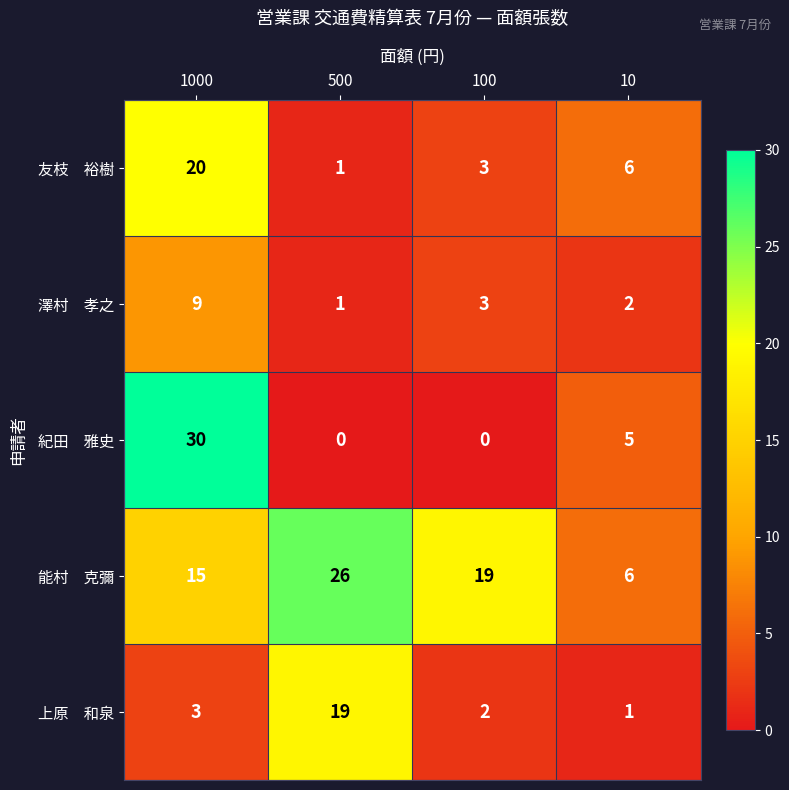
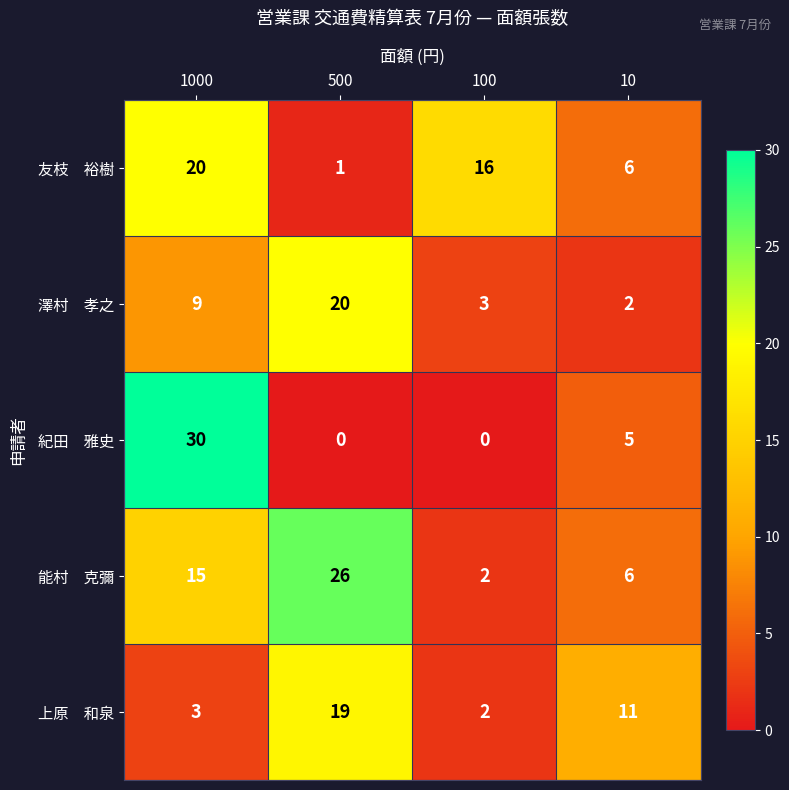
  {
    "友枝 裕樹": {
      "1000": 20,
      "500": 1,
-     "100": 3,
+     "100": 16,
      "10": 6
    },
    "澤村 孝之": {
      "1000": 9,
-     "500": 1,
+     "500": 20,
      "100": 3,
      "10": 2
    },
    "紀田 雅史": {
      "1000": 30,
      "500": 0,
      "100": 0,
      "10": 5
    },
    "能村 克彌": {
      "1000": 15,
      "500": 26,
-     "100": 19,
+     "100": 2,
      "10": 6
    },
    "上原 和泉": {
      "1000": 3,
      "500": 19,
      "100": 2,
-     "10": 1
+     "10": 11
    }
  }
